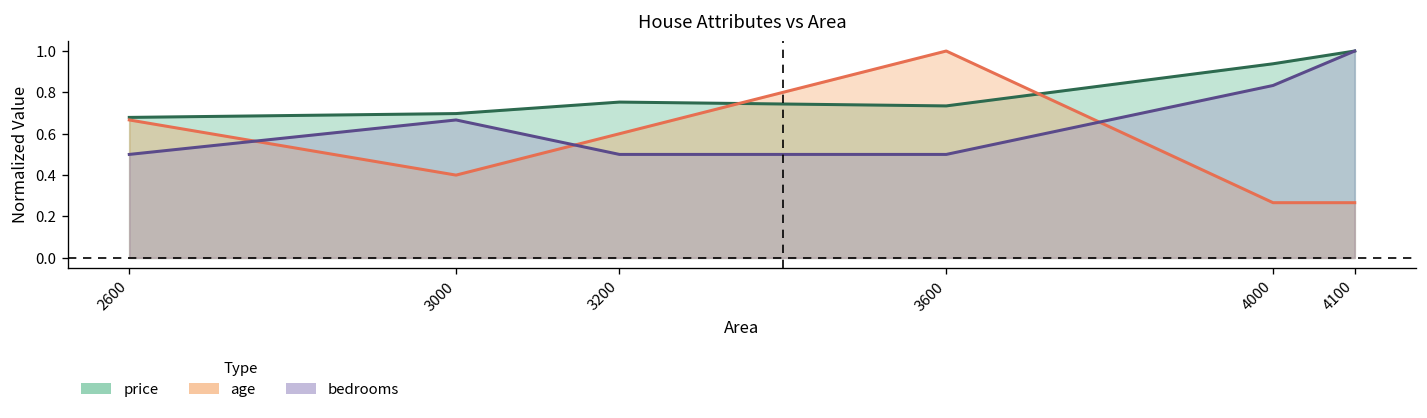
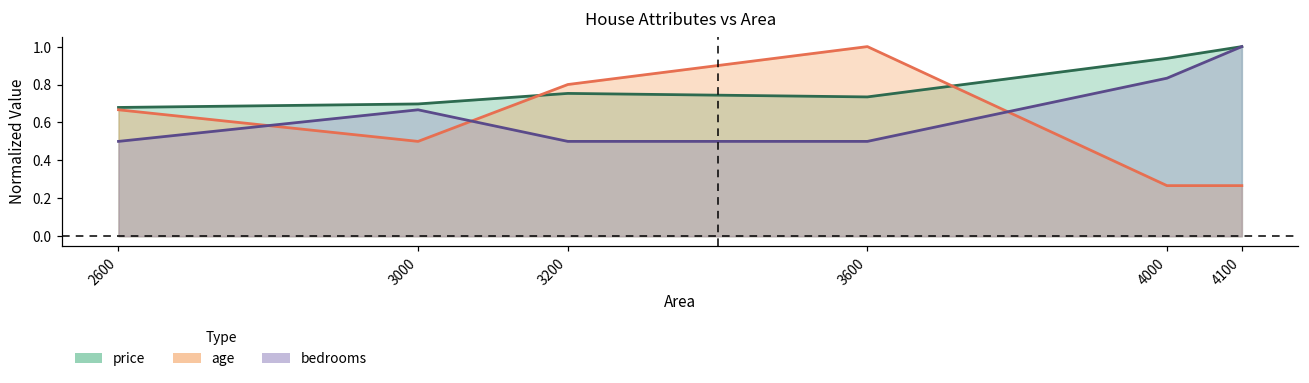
  {
    "age": {
-     "3000": 0.40,
-     "3200": 0.60,
+     "3000": 0.50,
+     "3200": 0.80,
      "3600": 1.00,
      "4000": 0.27,
      "4100": 0.27
    }
  }
